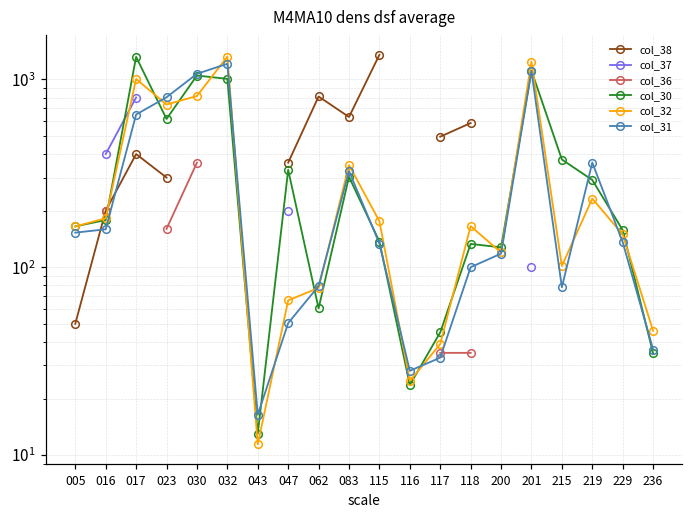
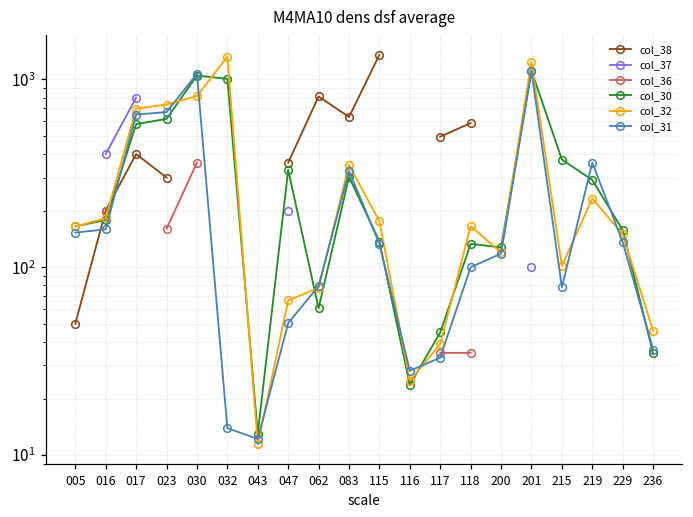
  {
    "col_38": {
      "005": 50,
      "017": 400,
      "023": 300,
      "047": 360,
      "062": 800,
      "083": 630,
      "115": 1400,
      "117": 500,
      "118": 590
    },
    "col_37": {
      "016": 400,
      "017": 800,
      "047": 200,
      "201": 100
    },
    "col_36": {
      "023": 160,
      "030": 360,
      "117": 35,
      "118": 35
    },
    "col_30": {
-     "017": 1300,
+     "017": 580,
      "023": 620,
      "032": 1000,
      "043": 13,
      "047": 330,
      "062": 60,
      "083": 300,
      "116": 24,
      "117": 45,
      "118": 130,
      "200": 130,
      "215": 370,
      "219": 290,
      "229": 160,
      "236": 35
    },
    "col_32": {
-     "017": 1000,
+     "017": 700,
      "023": 730,
      "030": 800,
      "032": 1300,
      "043": 11,
      "047": 67,
      "083": 350,
      "115": 180,
      "116": 25,
      "117": 39,
      "118": 170,
      "201": 1200,
      "215": 100,
      "219": 230,
      "229": 150,
      "236": 46
    },
    "col_31": {
      "005": 150,
      "016": 160,
      "017": 650,
-     "023": 800,
-     "032": 1200,
-     "043": 16,
+     "023": 670,
+     "032": 14,
+     "043": 12,
      "047": 50,
      "083": 320,
      "116": 28,
      "117": 33,
      "118": 100,
      "215": 80,
      "219": 360,
      "229": 140,
      "236": 36
    }
  }
